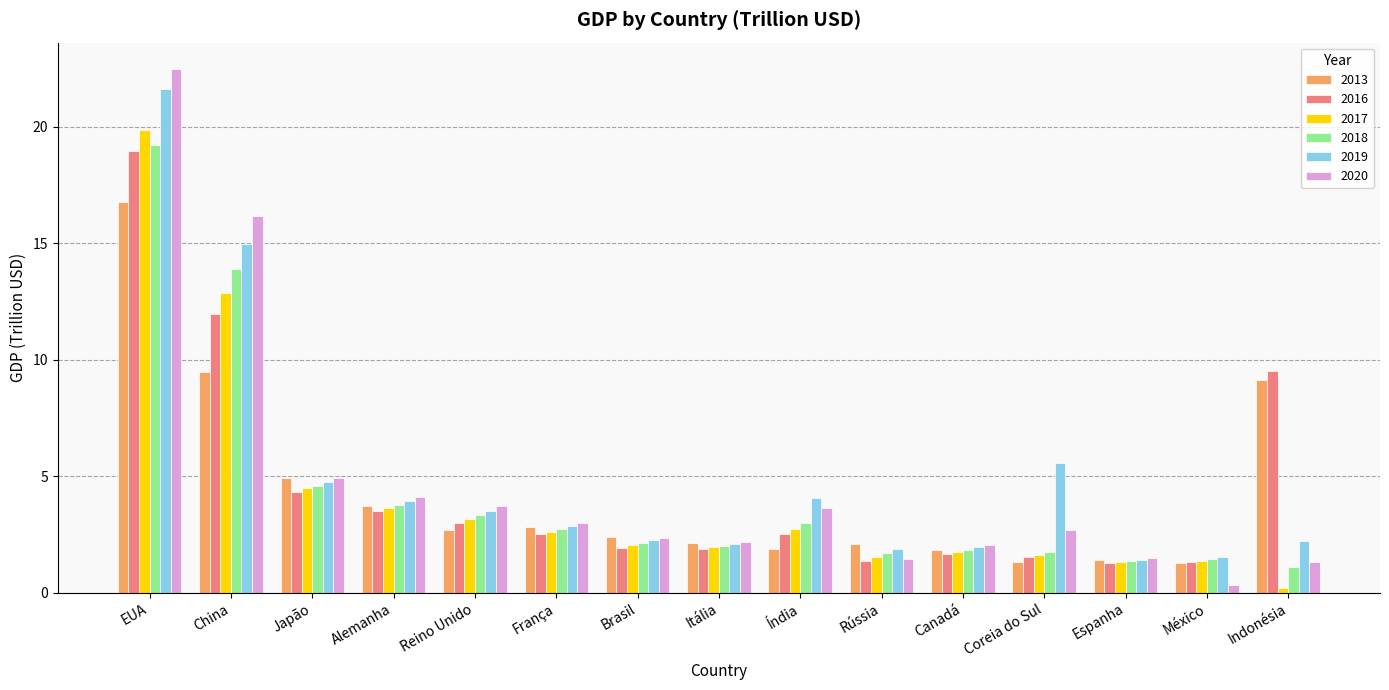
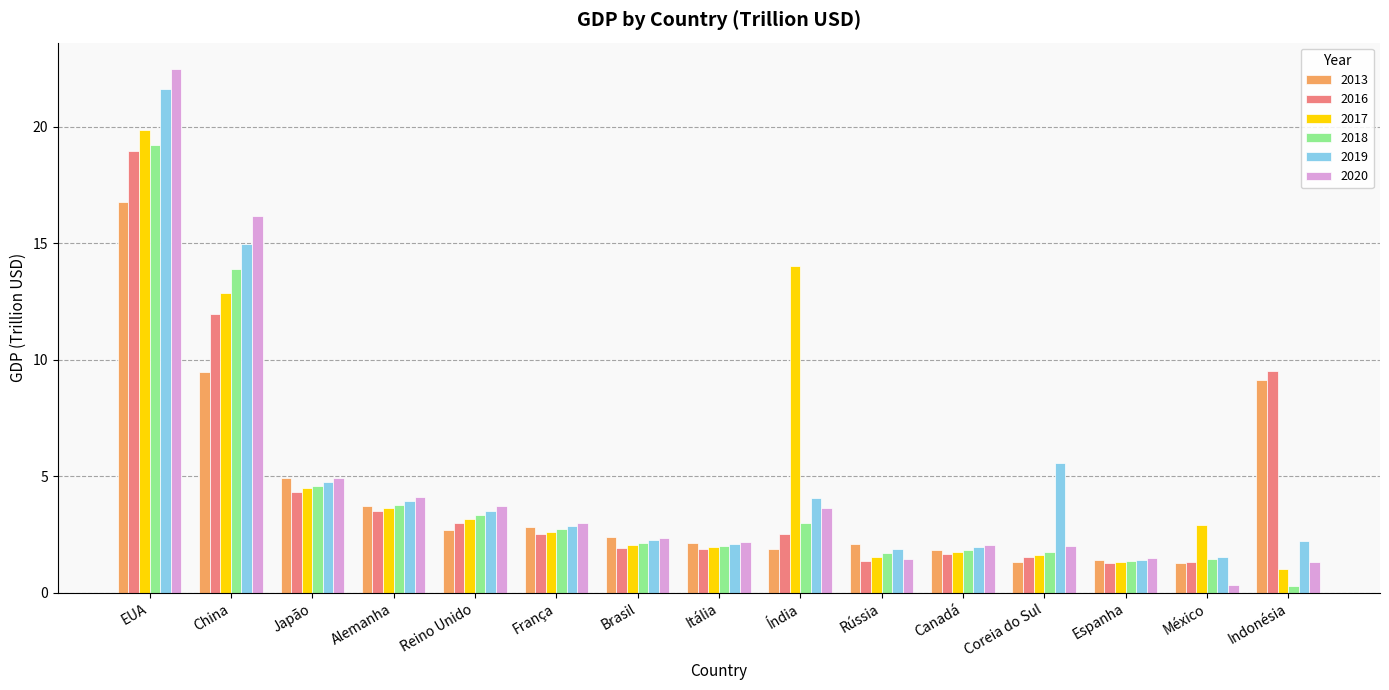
  {
    "2017": {
      "EUA": 19.9,
      "China": 12.9,
      "Japão": 4.5,
      "Alemanha": 3.6,
      "Reino Unido": 3.1,
      "França": 2.6,
      "Brasil": 2.0,
      "Itália": 1.9,
-     "Índia": 2.8,
+     "Índia": 14.0,
      "Rússia": 1.5,
      "Canadá": 1.8,
      "Coreia do Sul": 1.6,
      "Espanha": 1.3,
-     "México": 1.4,
-     "Indonésia": 0.2
+     "México": 2.9,
+     "Indonésia": 1.0
    },
    "2018": {
      "EUA": 19.2,
      "China": 13.9,
      "Japão": 4.6,
      "Alemanha": 3.8,
      "Reino Unido": 3.3,
      "França": 2.7,
      "Brasil": 2.1,
      "Itália": 2.0,
      "Índia": 3.0,
      "Rússia": 1.7,
      "Canadá": 1.9,
      "Coreia do Sul": 1.7,
      "Espanha": 1.4,
      "México": 1.5,
-     "Indonésia": 1.1
+     "Indonésia": 0.3
    },
    "2019": {
      "EUA": 21.6,
      "China": 15.0,
      "Japão": 4.8,
      "Alemanha": 3.9,
      "Reino Unido": 3.5,
      "França": 2.9,
      "Brasil": 2.2,
      "Itália": 2.1,
      "Índia": 4.1,
      "Rússia": 1.9,
      "Canadá": 1.9,
      "Coreia do Sul": 5.6,
      "Espanha": 1.4,
      "México": 1.6,
      "Indonésia": 2.2
    },
    "2020": {
      "EUA": 22.5,
      "China": 16.2,
      "Japão": 4.9,
      "Alemanha": 4.1,
      "Reino Unido": 3.7,
      "França": 3.0,
      "Brasil": 2.4,
      "Itália": 2.2,
      "Índia": 3.6,
      "Rússia": 1.4,
      "Canadá": 2.0,
-     "Coreia do Sul": 2.7,
+     "Coreia do Sul": 2.0,
      "Espanha": 1.5,
      "México": 0.3,
      "Indonésia": 1.3
    }
  }
